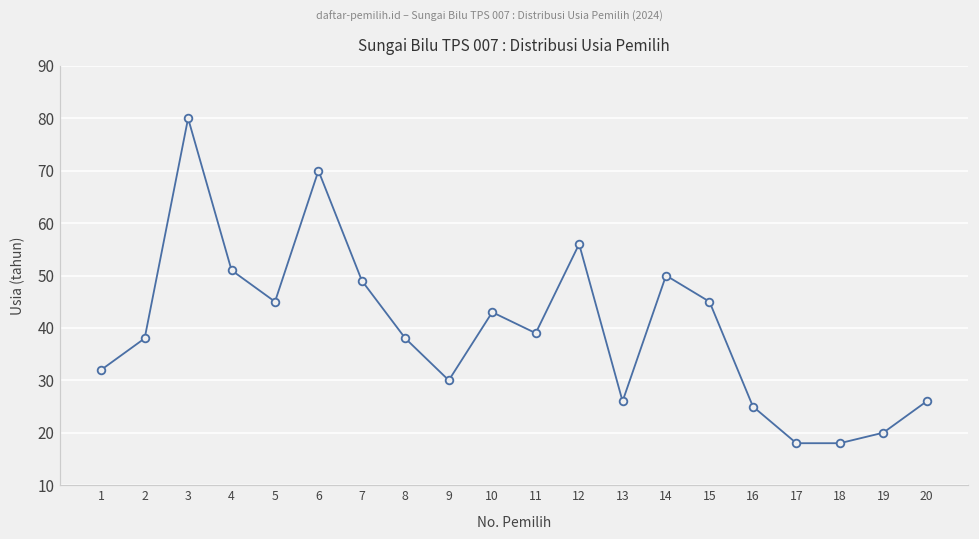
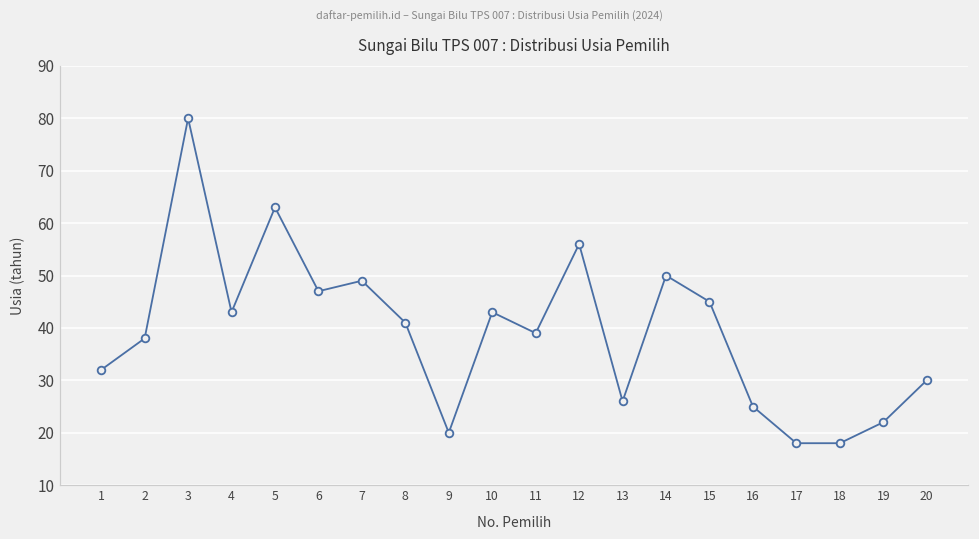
  {
    "1": 32,
    "2": 38,
    "3": 80,
-   "4": 51,
-   "5": 45,
-   "6": 70,
+   "4": 43,
+   "5": 63,
+   "6": 47,
    "7": 49,
-   "8": 38,
-   "9": 30,
+   "8": 41,
+   "9": 20,
    "10": 43,
    "11": 39,
    "12": 56,
    "13": 26,
    "14": 50,
    "15": 45,
    "16": 25,
    "17": 18,
    "18": 18,
-   "19": 20,
-   "20": 26
+   "19": 22,
+   "20": 30
  }
